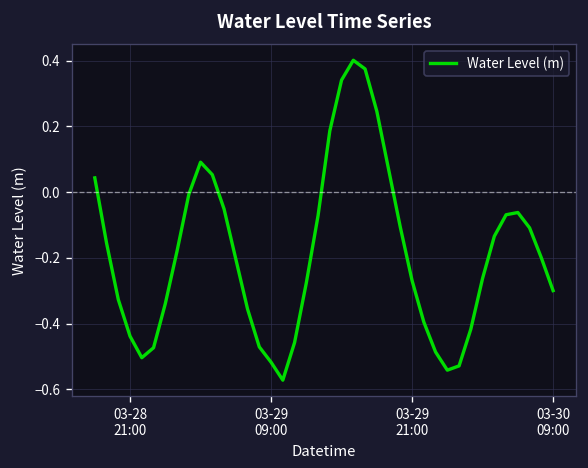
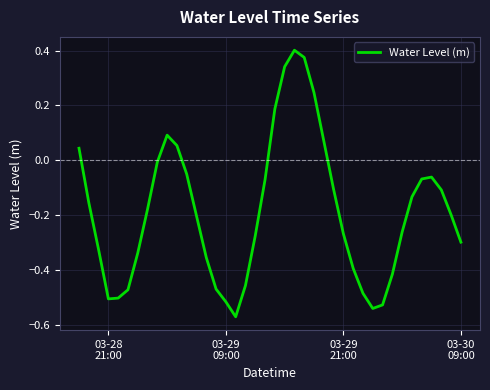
  {
-   "03-28 21:00": -0.44,
+   "03-28 21:00": -0.51,
    "03-29 09:00": -0.52,
    "03-29 21:00": -0.27,
    "03-30 09:00": -0.30
  }
